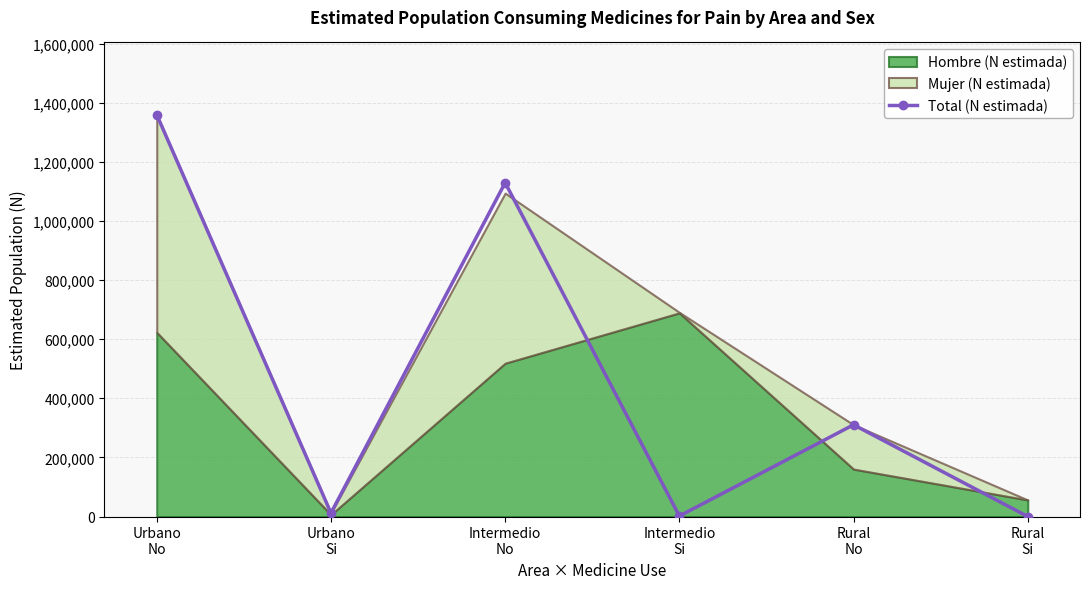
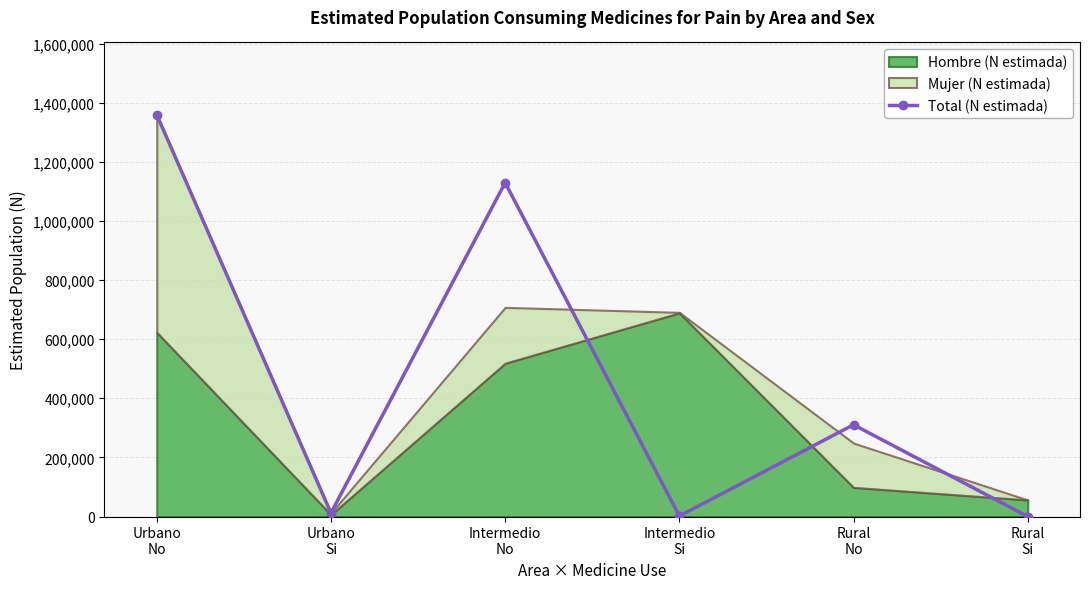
  {
    "Hombre (N estimada)": {
      "Urbano No": "620,000",
      "Intermedio No": "520,000",
-     "Rural No": "160,000"
+     "Rural No": "100,000"
    },
    "Total (N estimada)": {
      "Intermedio No": "1,130,000",
      "Intermedio Si": "0",
      "Rural Si": "0"
    },
    "Mujer (N estimada)": {
-     "Intermedio No": "580,000"
+     "Intermedio No": "190,000"
    }
  }
